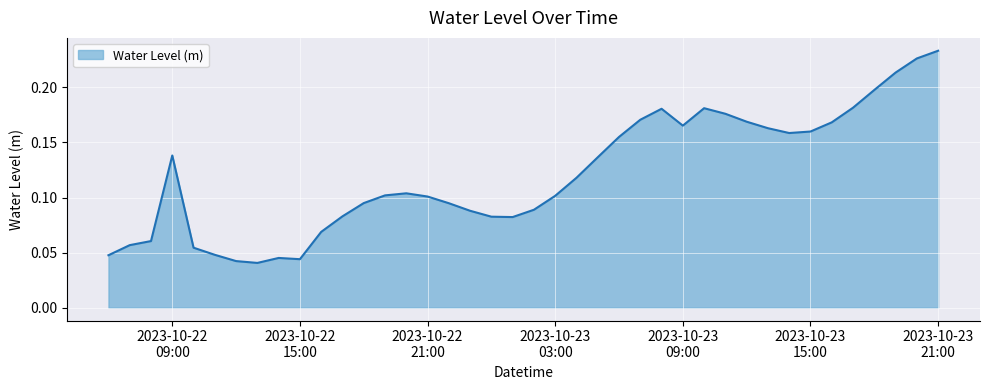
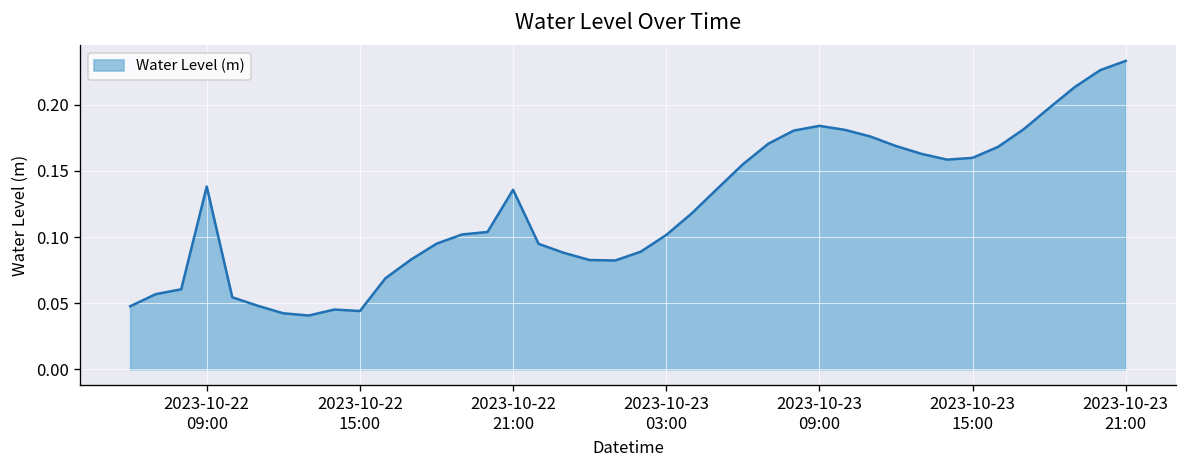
  {
    "2023-10-22 09:00": 0.138,
    "2023-10-22 15:00": 0.044,
-   "2023-10-22 21:00": 0.101,
+   "2023-10-22 21:00": 0.136,
    "2023-10-23 03:00": 0.102,
-   "2023-10-23 09:00": 0.165,
+   "2023-10-23 09:00": 0.184,
    "2023-10-23 15:00": 0.160,
    "2023-10-23 21:00": 0.233
  }
